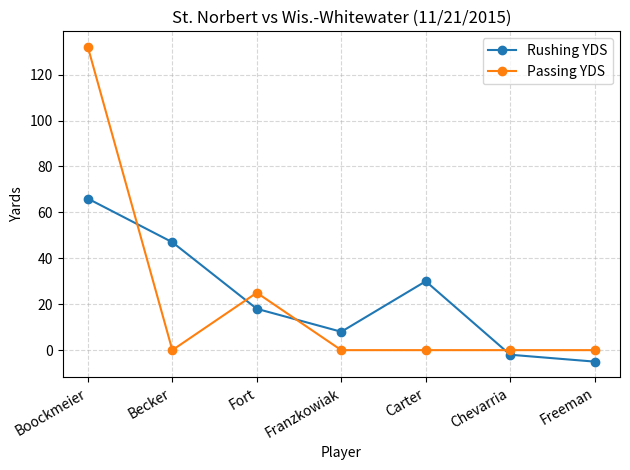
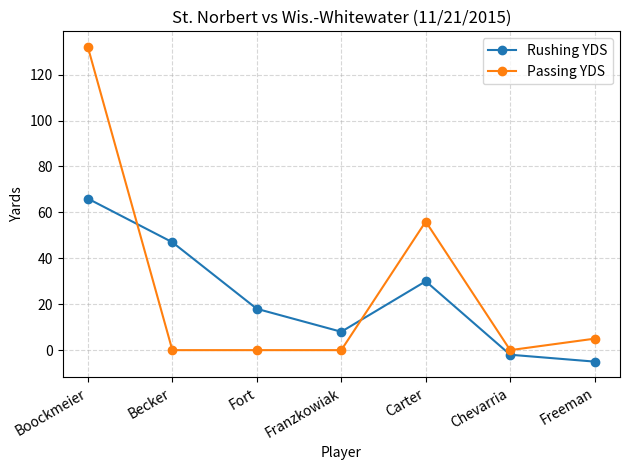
  {
    "Rushing YDS": {
      "Boockmeier": 66,
      "Becker": 47,
      "Fort": 18,
      "Franzkowiak": 8,
      "Carter": 30,
      "Chevarria": -2,
      "Freeman": -5
    },
    "Passing YDS": {
      "Boockmeier": 132,
      "Becker": 0,
-     "Fort": 25,
+     "Fort": 0,
      "Franzkowiak": 0,
-     "Carter": 0,
+     "Carter": 56,
      "Chevarria": 0,
-     "Freeman": 0
+     "Freeman": 5
    }
  }
